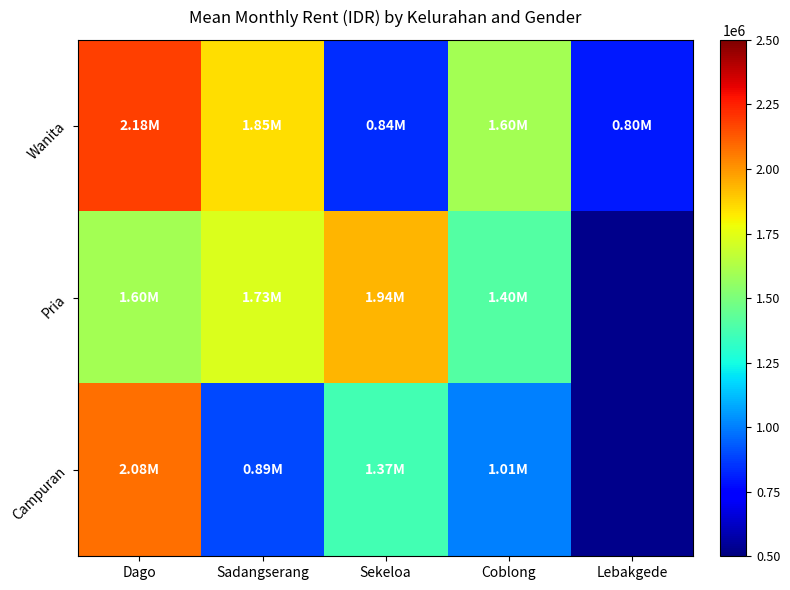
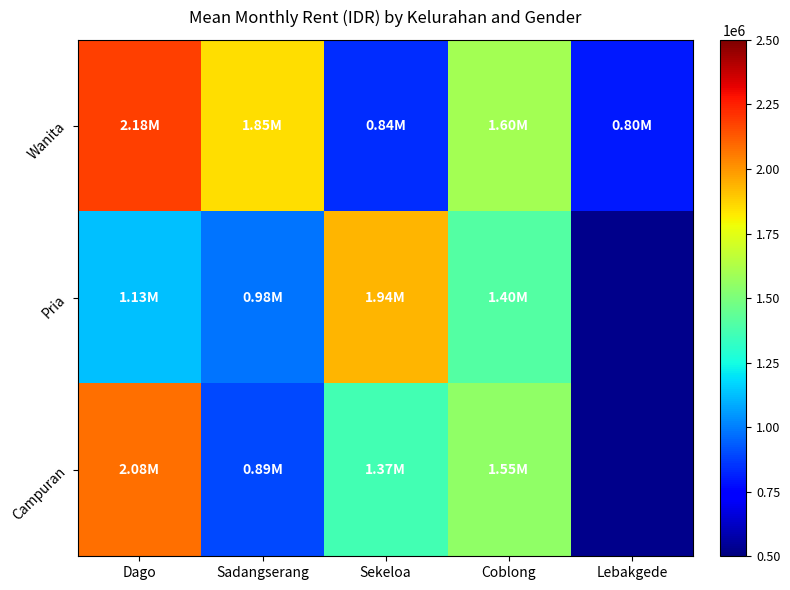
  {
    "Wanita": {
      "Dago": "2.18M",
      "Sadangserang": "1.85M",
      "Sekeloa": "0.84M",
      "Coblong": "1.60M",
      "Lebakgede": "0.80M"
    },
    "Pria": {
-     "Dago": "1.60M",
-     "Sadangserang": "1.73M",
+     "Dago": "1.13M",
+     "Sadangserang": "0.98M",
      "Sekeloa": "1.94M",
      "Coblong": "1.40M"
    },
    "Campuran": {
      "Dago": "2.08M",
      "Sadangserang": "0.89M",
      "Sekeloa": "1.37M",
-     "Coblong": "1.01M"
+     "Coblong": "1.55M"
    }
  }
